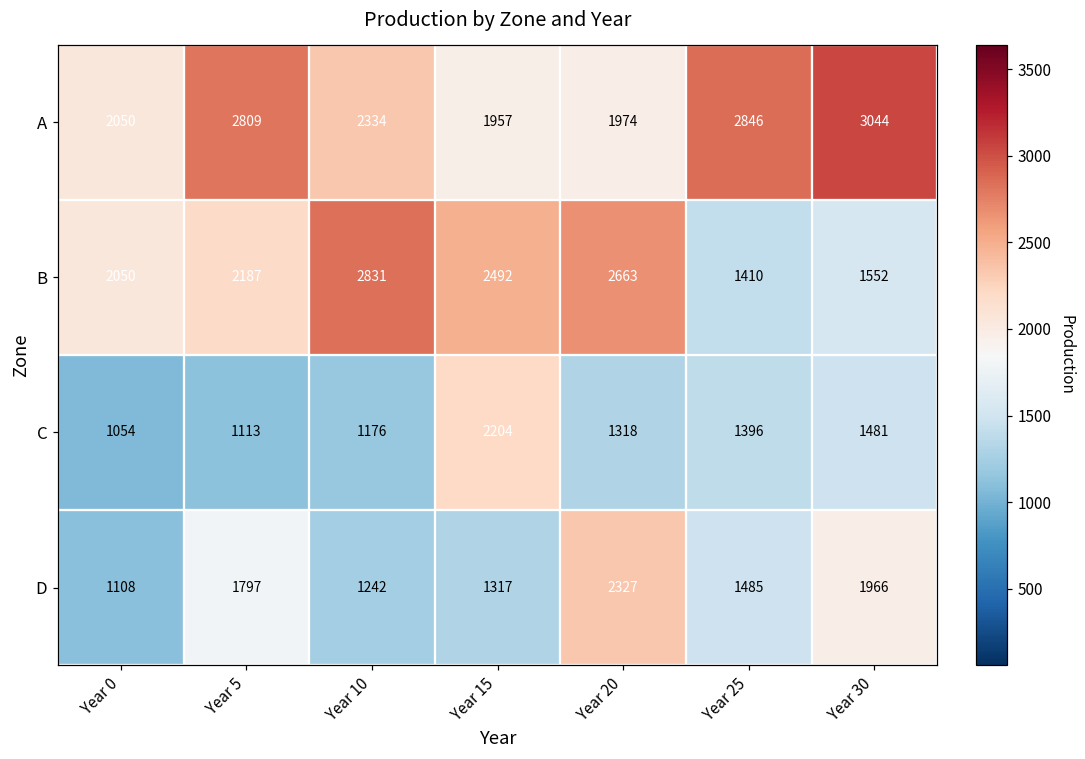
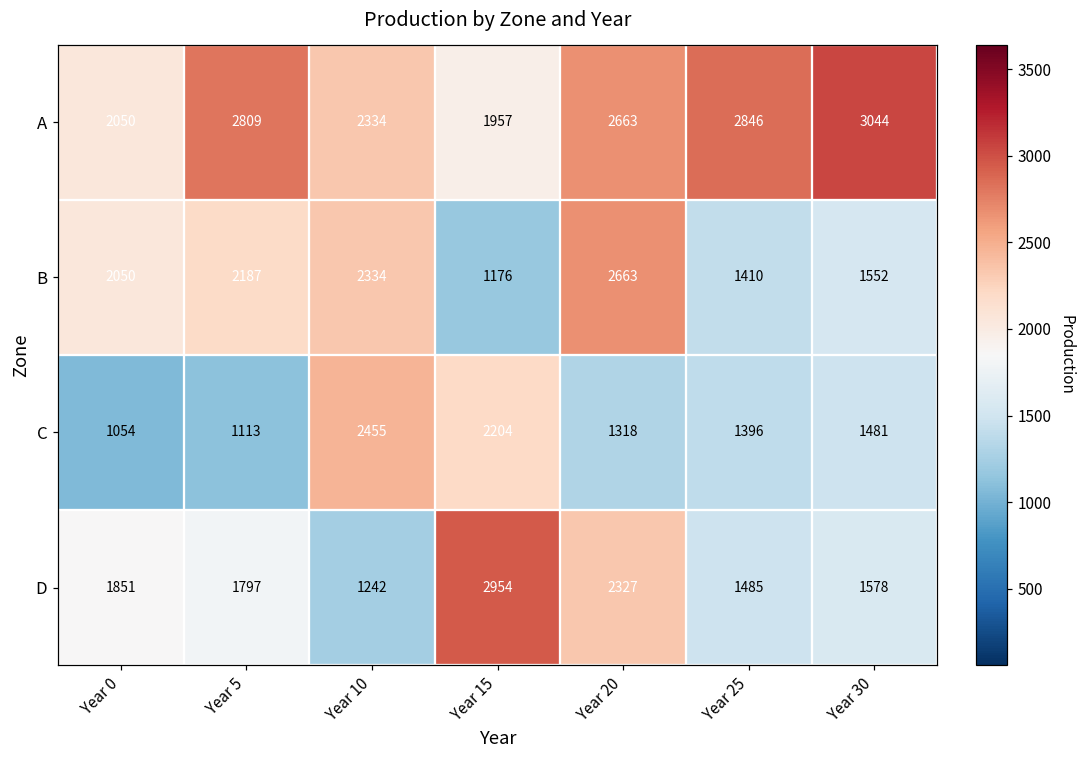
  {
    "A": {
      "Year 5": 2809,
      "Year 10": 2334,
      "Year 15": 1957,
-     "Year 20": 1974,
+     "Year 20": 2663,
      "Year 25": 2846,
      "Year 30": 3044
    },
    "B": {
      "Year 5": 2187,
-     "Year 10": 2831,
-     "Year 15": 2492,
+     "Year 10": 2334,
+     "Year 15": 1176,
      "Year 20": 2663,
      "Year 25": 1410,
      "Year 30": 1552
    },
    "C": {
      "Year 0": 1054,
      "Year 5": 1113,
-     "Year 10": 1176,
+     "Year 10": 2455,
      "Year 15": 2204,
      "Year 20": 1318,
      "Year 25": 1396,
      "Year 30": 1481
    },
    "D": {
-     "Year 0": 1108,
+     "Year 0": 1851,
      "Year 5": 1797,
      "Year 10": 1242,
-     "Year 15": 1317,
+     "Year 15": 2954,
      "Year 20": 2327,
      "Year 25": 1485,
-     "Year 30": 1966
+     "Year 30": 1578
    }
  }
